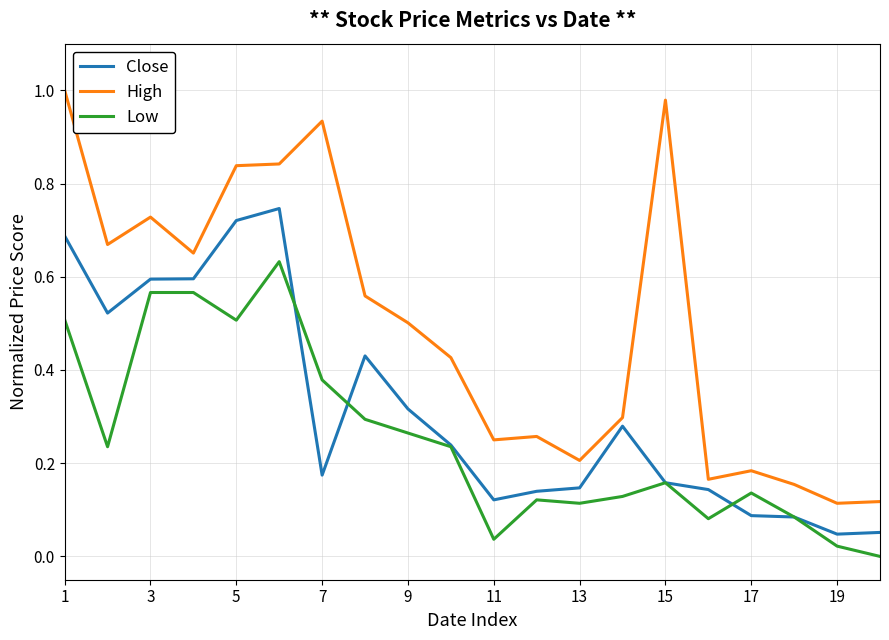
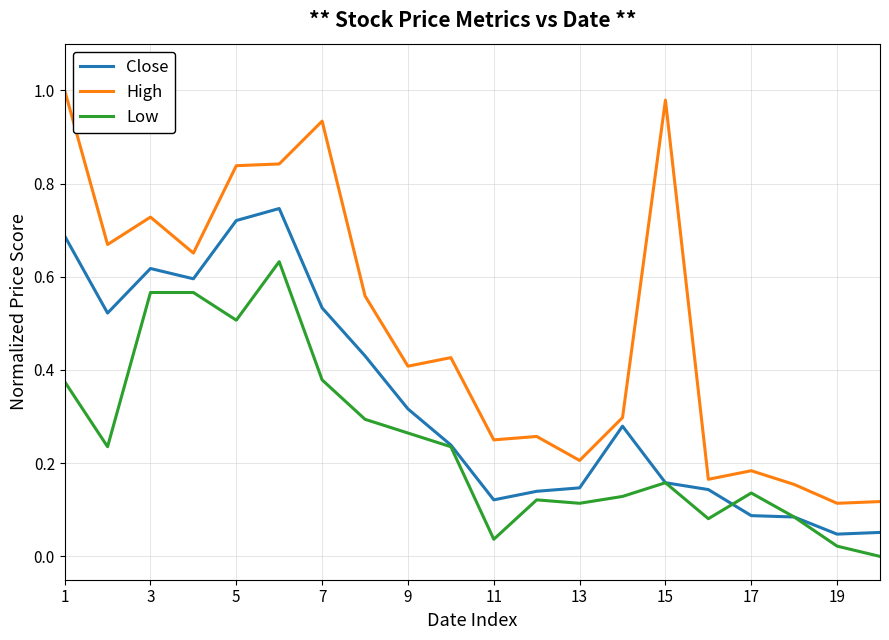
  {
    "Close": {
      "1": 0.69,
-     "3": 0.59,
+     "3": 0.62,
      "5": 0.72,
-     "7": 0.17,
+     "7": 0.53,
      "9": 0.32,
      "11": 0.12,
      "13": 0.15,
      "17": 0.09,
      "19": 0.05
    },
    "High": {
      "1": 1.00,
      "3": 0.73,
      "5": 0.84,
      "7": 0.93,
-     "9": 0.50,
+     "9": 0.41,
      "11": 0.25,
      "13": 0.21,
      "15": 0.98,
      "17": 0.18,
      "19": 0.11
    },
    "Low": {
-     "1": 0.51,
+     "1": 0.38,
      "3": 0.57,
      "5": 0.51,
      "7": 0.38,
      "9": 0.26,
      "11": 0.04,
      "13": 0.11,
      "17": 0.14,
      "19": 0.02
    }
  }
